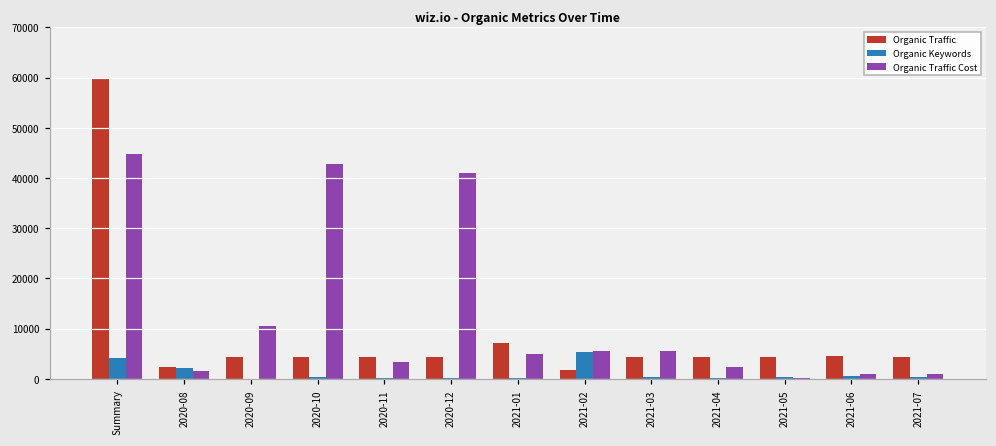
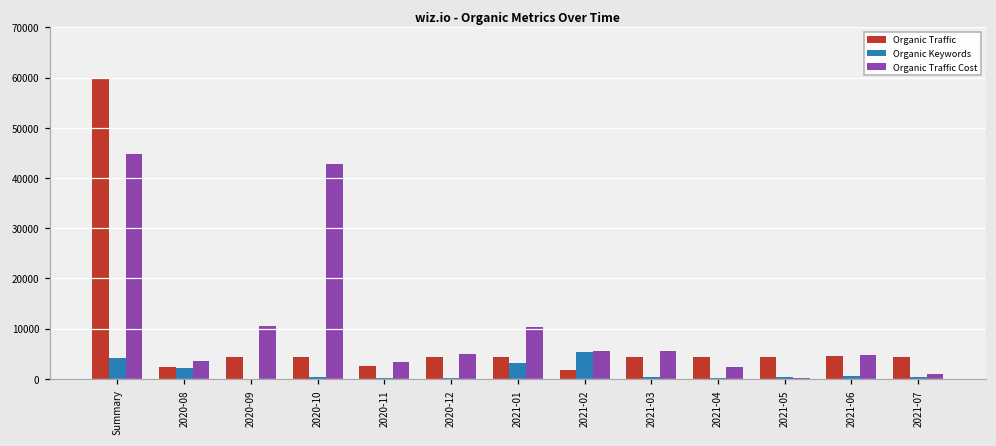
  {
    "Organic Traffic": {
      "Summary": 60000,
      "2020-08": 2000,
      "2020-09": 4000,
      "2020-10": 4000,
-     "2020-11": 4000,
+     "2020-11": 3000,
      "2020-12": 4000,
-     "2021-01": 7000,
+     "2021-01": 4000,
      "2021-02": 2000,
      "2021-03": 4000,
      "2021-04": 4000,
      "2021-05": 4000,
      "2021-06": 5000,
      "2021-07": 4000
    },
    "Organic Keywords": {
      "Summary": 4000,
      "2020-08": 2000,
-     "2021-01": 0,
+     "2021-01": 3000,
      "2021-02": 5000
    },
    "Organic Traffic Cost": {
      "Summary": 45000,
-     "2020-08": 2000,
+     "2020-08": 4000,
      "2020-09": 11000,
      "2020-10": 43000,
      "2020-11": 3000,
-     "2020-12": 41000,
-     "2021-01": 5000,
+     "2020-12": 5000,
+     "2021-01": 10000,
      "2021-02": 6000,
      "2021-03": 6000,
      "2021-04": 2000,
-     "2021-06": 1000,
+     "2021-06": 5000,
      "2021-07": 1000
    }
  }
